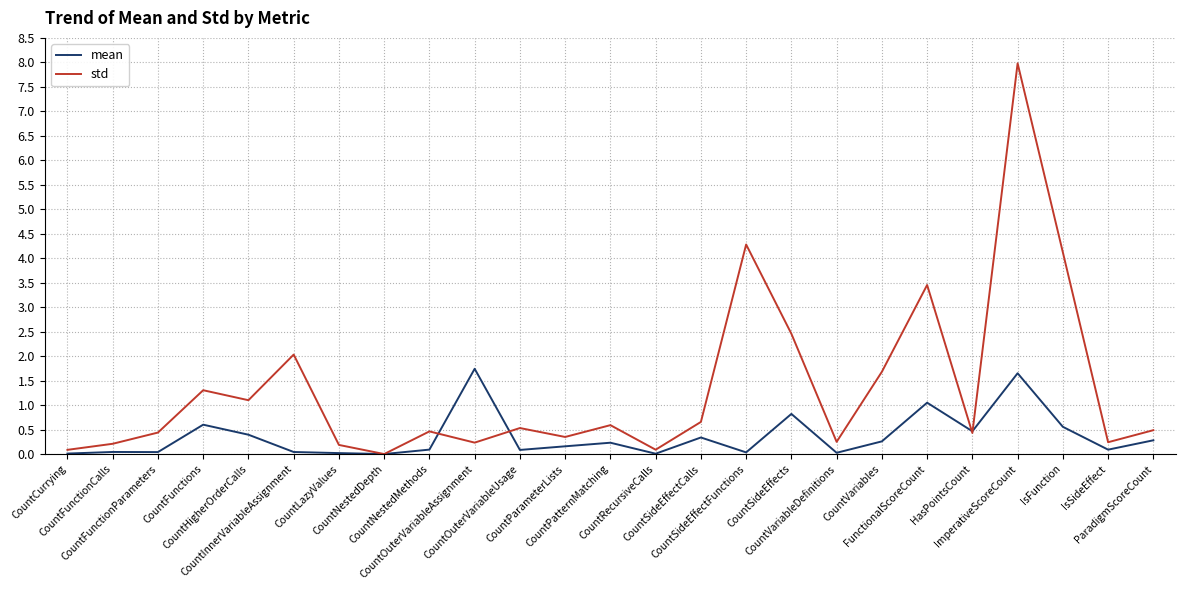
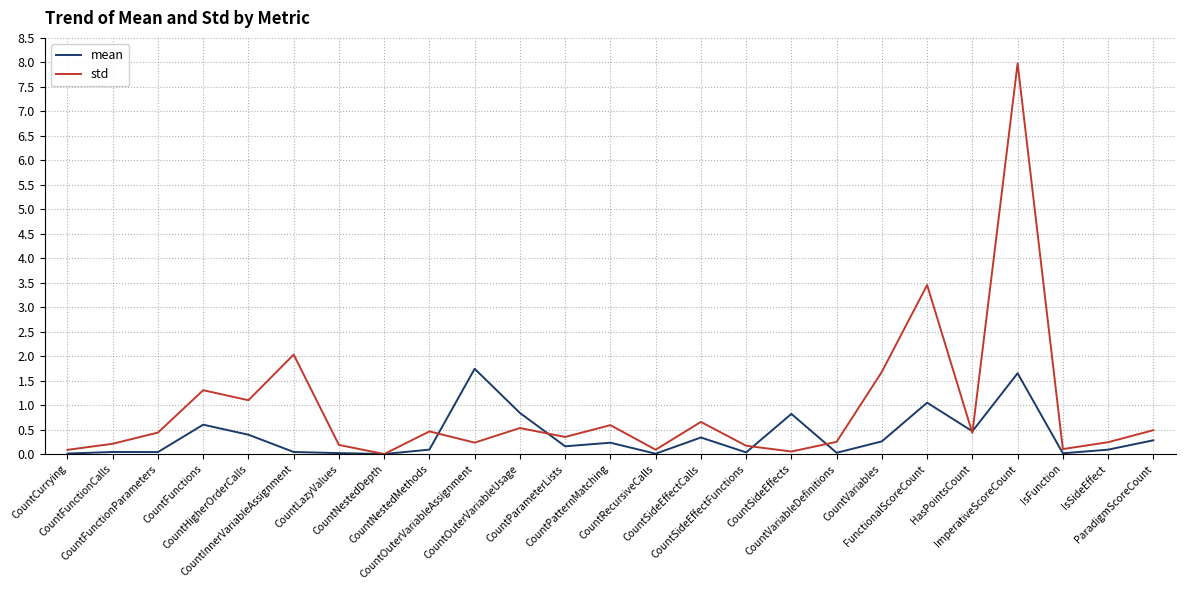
  {
    "mean": {
      "CountCurrying": 0.0,
      "CountFunctionCalls": 0.0,
      "CountFunctionParameters": 0.0,
      "CountFunctions": 0.6,
      "CountHigherOrderCalls": 0.4,
      "CountInnerVariableAssignment": 0.0,
      "CountLazyValues": 0.0,
      "CountNestedMethods": 0.1,
      "CountOuterVariableAssignment": 1.7,
-     "CountOuterVariableUsage": 0.1,
+     "CountOuterVariableUsage": 0.8,
      "CountParameterLists": 0.2,
      "CountPatternMatching": 0.2,
      "CountRecursiveCalls": 0.0,
      "CountSideEffectCalls": 0.3,
      "CountSideEffectFunctions": 0.0,
      "CountSideEffects": 0.8,
      "CountVariableDefinitions": 0.0,
      "CountVariables": 0.3,
      "FunctionalScoreCount": 1.0,
      "ImperativeScoreCount": 1.7,
-     "IsFunction": 0.6,
+     "IsFunction": 0.0,
      "IsSideEffect": 0.1,
      "ParadigmScoreCount": 0.3
    },
    "std": {
      "CountCurrying": 0.1,
      "CountFunctionCalls": 0.2,
      "CountFunctionParameters": 0.4,
      "CountFunctions": 1.3,
      "CountHigherOrderCalls": 1.1,
      "CountInnerVariableAssignment": 2.0,
      "CountLazyValues": 0.2,
      "CountNestedMethods": 0.5,
      "CountOuterVariableAssignment": 0.2,
      "CountOuterVariableUsage": 0.5,
      "CountParameterLists": 0.3,
      "CountPatternMatching": 0.6,
      "CountRecursiveCalls": 0.1,
      "CountSideEffectCalls": 0.7,
-     "CountSideEffectFunctions": 4.3,
-     "CountSideEffects": 2.5,
+     "CountSideEffectFunctions": 0.2,
+     "CountSideEffects": 0.1,
      "CountVariableDefinitions": 0.2,
      "CountVariables": 1.7,
      "FunctionalScoreCount": 3.5,
      "ImperativeScoreCount": 8.0,
-     "IsFunction": 4.1,
+     "IsFunction": 0.1,
      "IsSideEffect": 0.2,
      "ParadigmScoreCount": 0.5
    }
  }
